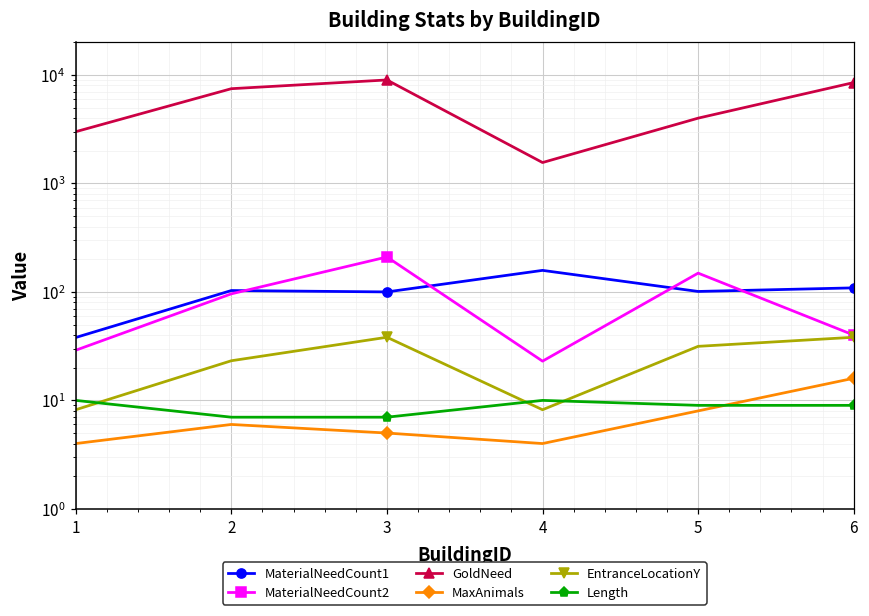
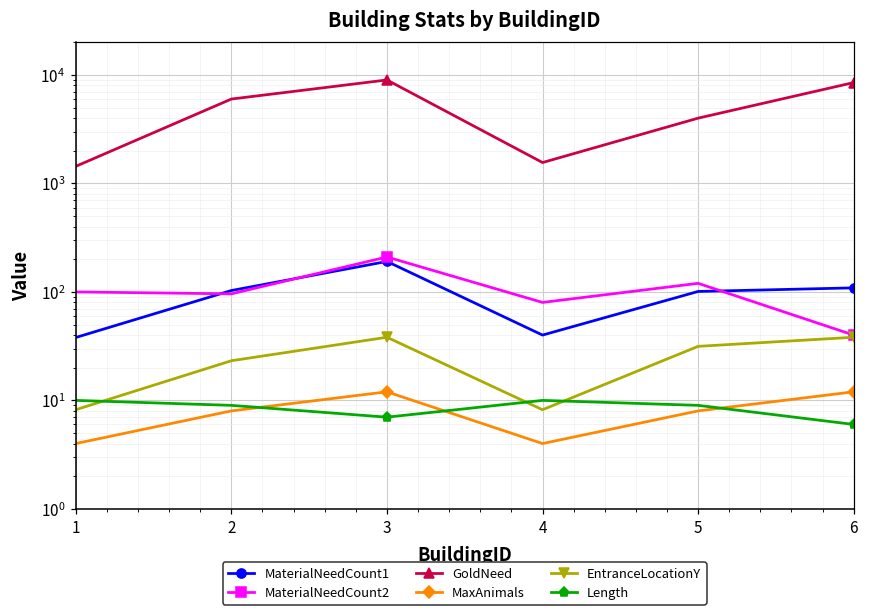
  {
    "MaterialNeedCount1": {
      "1": 38,
      "2": 100,
-     "3": 100,
-     "4": 160,
+     "3": 190,
+     "4": 40,
      "5": 100,
      "6": 110
    },
    "MaterialNeedCount2": {
-     "1": 29,
+     "1": 100,
      "2": 100,
      "3": 210,
-     "4": 23,
-     "5": 150
+     "4": 80,
+     "5": 120
    },
    "GoldNeed": {
-     "1": 3000,
-     "2": 7000,
+     "1": 1400,
+     "2": 6000,
      "3": 9000,
      "4": 1600,
      "5": 4000,
      "6": 9000
    },
    "MaxAnimals": {
      "1": 4,
-     "2": 6,
-     "3": 5,
+     "2": 8,
+     "3": 12,
      "4": 4,
      "5": 8,
-     "6": 16
+     "6": 12
    },
    "EntranceLocationY": {
      "1": 8,
      "2": 23,
      "3": 38,
      "4": 8,
      "5": 32
    },
    "Length": {
      "1": 10,
-     "2": 7,
+     "2": 9,
      "3": 7,
      "4": 10,
      "5": 9,
-     "6": 9
+     "6": 6
    }
  }
